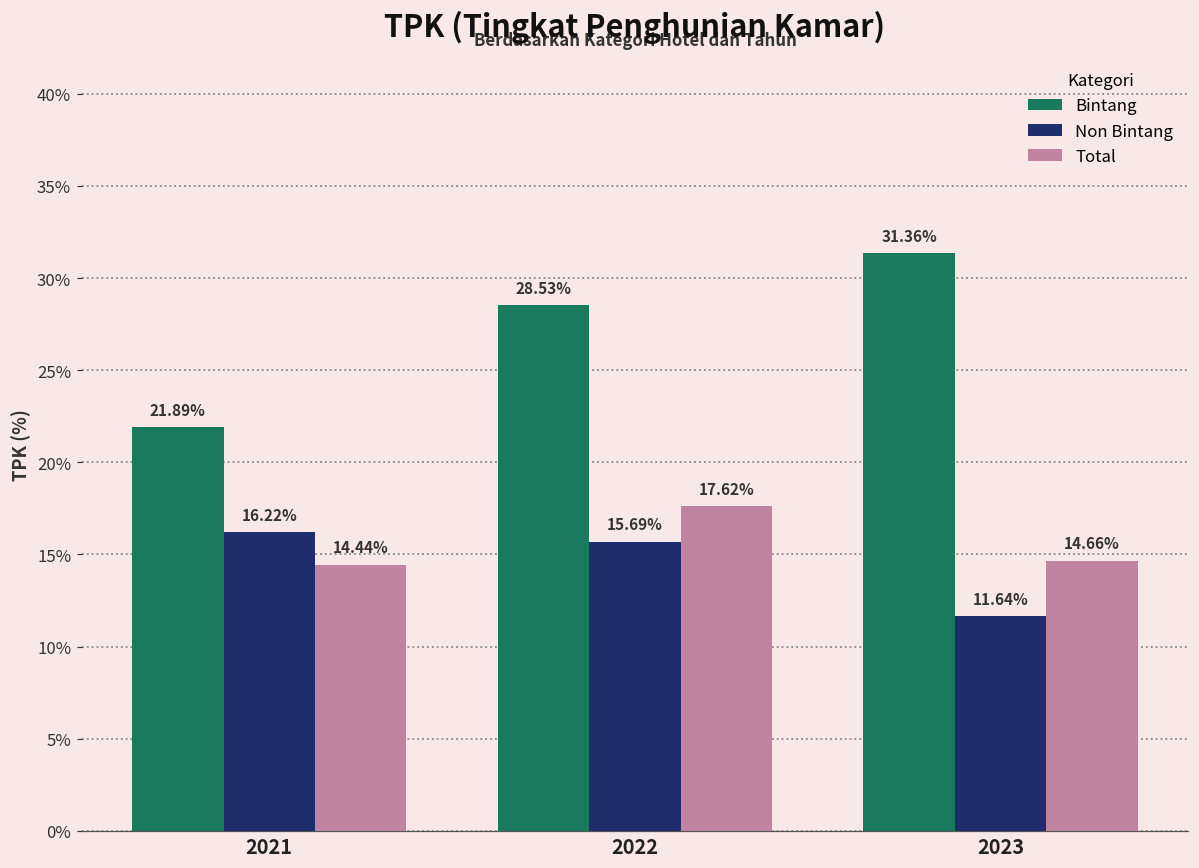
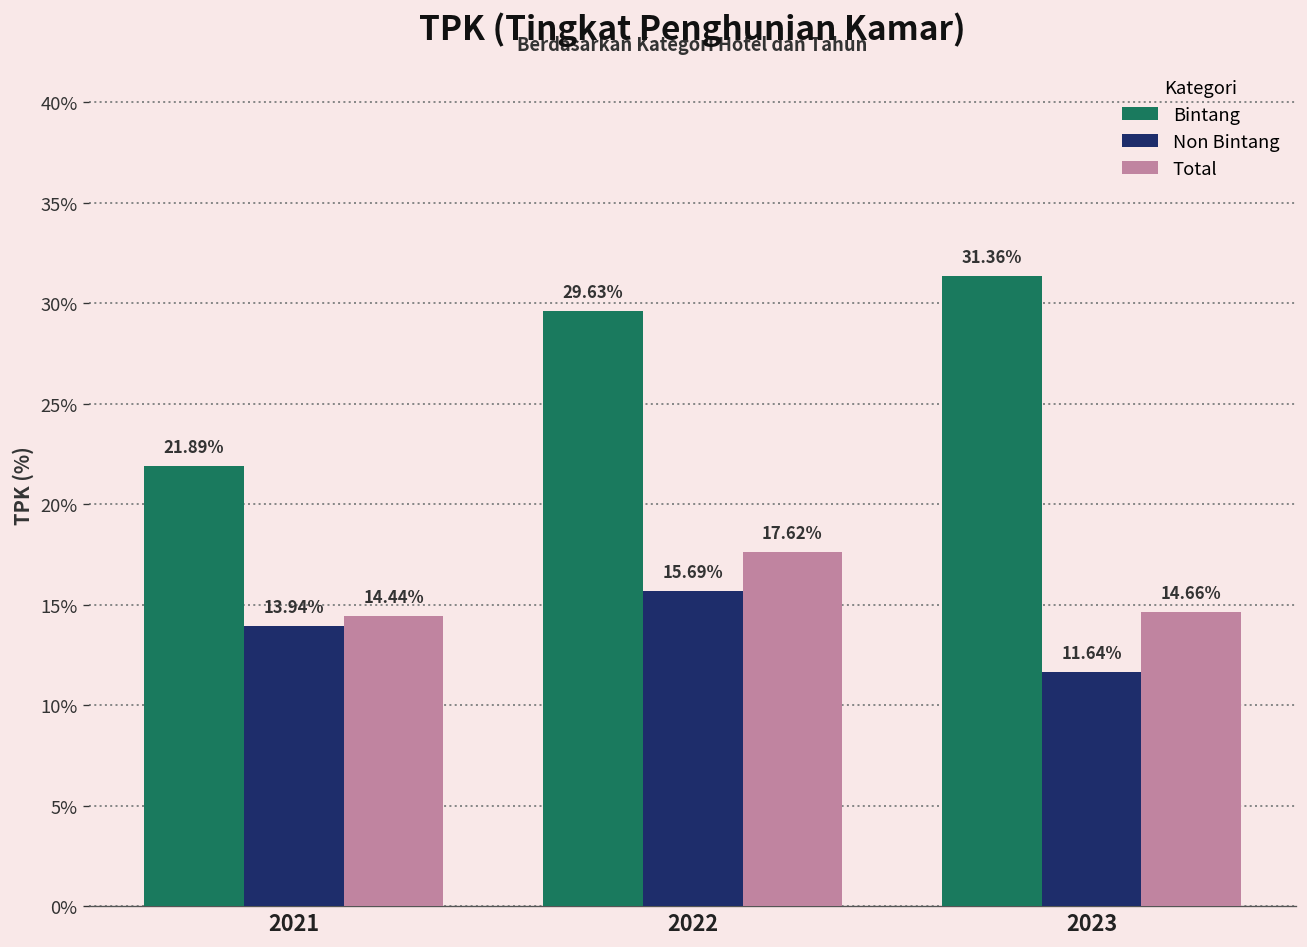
  {
    "Bintang": {
      "2021": "21.89%",
-     "2022": "28.53%",
+     "2022": "29.63%",
      "2023": "31.36%"
    },
    "Non Bintang": {
-     "2021": "16.22%",
+     "2021": "13.94%",
      "2022": "15.69%",
      "2023": "11.64%"
    },
    "Total": {
      "2021": "14.44%",
      "2022": "17.62%",
      "2023": "14.66%"
    }
  }
